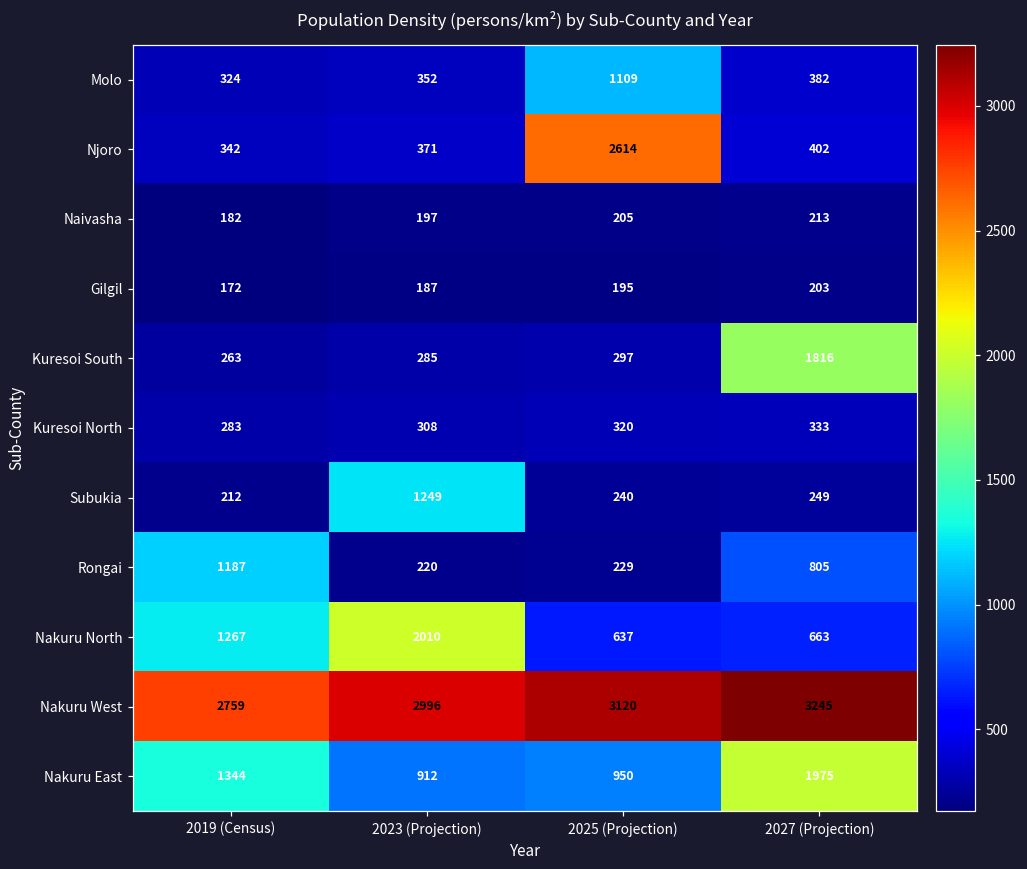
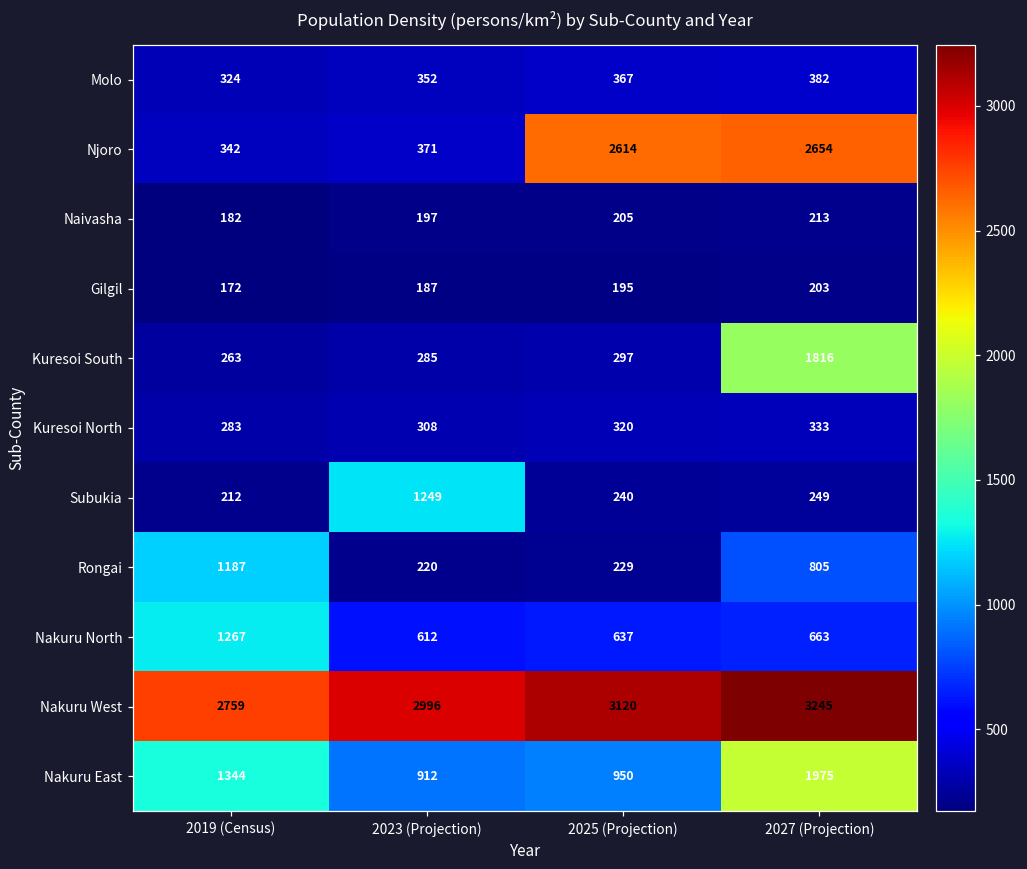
  {
    "Molo": {
      "2019 (Census)": 324,
      "2023 (Projection)": 352,
-     "2025 (Projection)": 1109,
+     "2025 (Projection)": 367,
      "2027 (Projection)": 382
    },
    "Njoro": {
      "2019 (Census)": 342,
      "2023 (Projection)": 371,
      "2025 (Projection)": 2614,
-     "2027 (Projection)": 402
+     "2027 (Projection)": 2654
    },
    "Naivasha": {
      "2019 (Census)": 182,
      "2023 (Projection)": 197,
      "2025 (Projection)": 205,
      "2027 (Projection)": 213
    },
    "Gilgil": {
      "2019 (Census)": 172,
      "2023 (Projection)": 187,
      "2025 (Projection)": 195,
      "2027 (Projection)": 203
    },
    "Kuresoi South": {
      "2019 (Census)": 263,
      "2023 (Projection)": 285,
      "2025 (Projection)": 297,
      "2027 (Projection)": 1816
    },
    "Kuresoi North": {
      "2019 (Census)": 283,
      "2023 (Projection)": 308,
      "2025 (Projection)": 320,
      "2027 (Projection)": 333
    },
    "Subukia": {
      "2019 (Census)": 212,
      "2023 (Projection)": 1249,
      "2025 (Projection)": 240,
      "2027 (Projection)": 249
    },
    "Rongai": {
      "2019 (Census)": 1187,
      "2023 (Projection)": 220,
      "2025 (Projection)": 229,
      "2027 (Projection)": 805
    },
    "Nakuru North": {
      "2019 (Census)": 1267,
-     "2023 (Projection)": 2010,
+     "2023 (Projection)": 612,
      "2025 (Projection)": 637,
      "2027 (Projection)": 663
    },
    "Nakuru West": {
      "2019 (Census)": 2759,
      "2023 (Projection)": 2996,
      "2025 (Projection)": 3120,
      "2027 (Projection)": 3245
    },
    "Nakuru East": {
      "2019 (Census)": 1344,
      "2023 (Projection)": 912,
      "2025 (Projection)": 950,
      "2027 (Projection)": 1975
    }
  }
